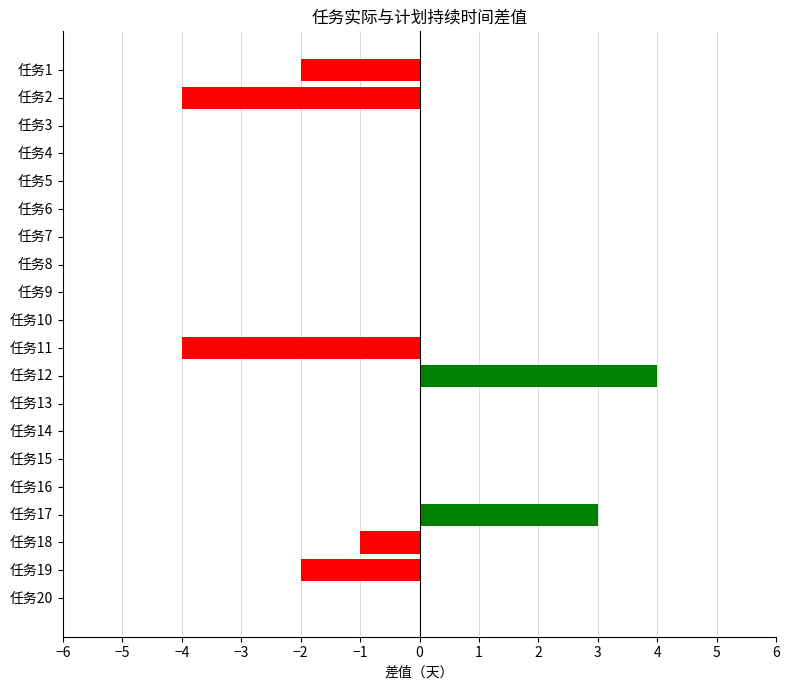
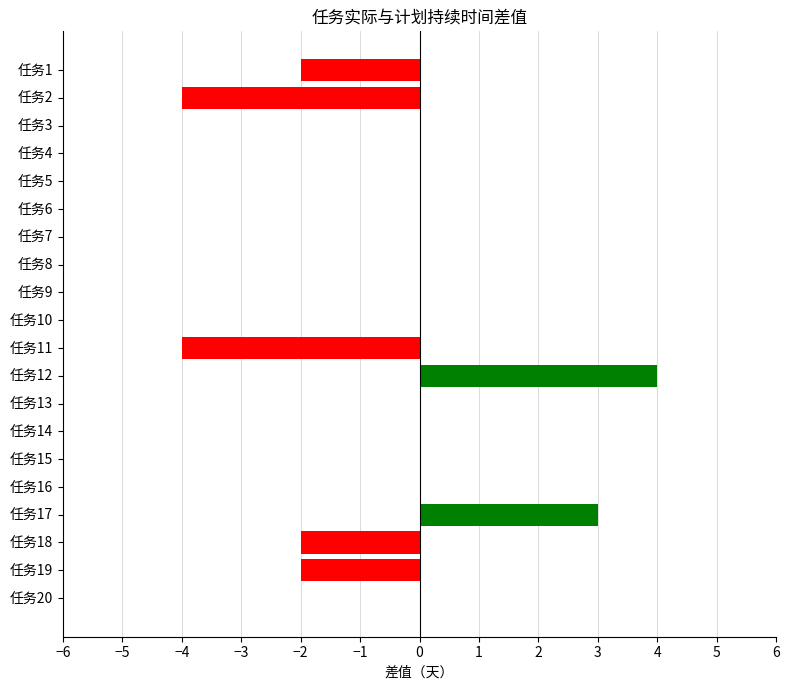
  {
    "任务1": -2,
    "任务2": -4,
    "任务3": 0,
    "任务4": 0,
    "任务5": 0,
    "任务6": 0,
    "任务7": 0,
    "任务8": 0,
    "任务9": 0,
    "任务10": 0,
    "任务11": -4,
    "任务12": 4,
    "任务13": 0,
    "任务14": 0,
    "任务15": 0,
    "任务16": 0,
    "任务17": 3,
-   "任务18": -1,
+   "任务18": -2,
    "任务19": -2,
    "任务20": 0
  }
